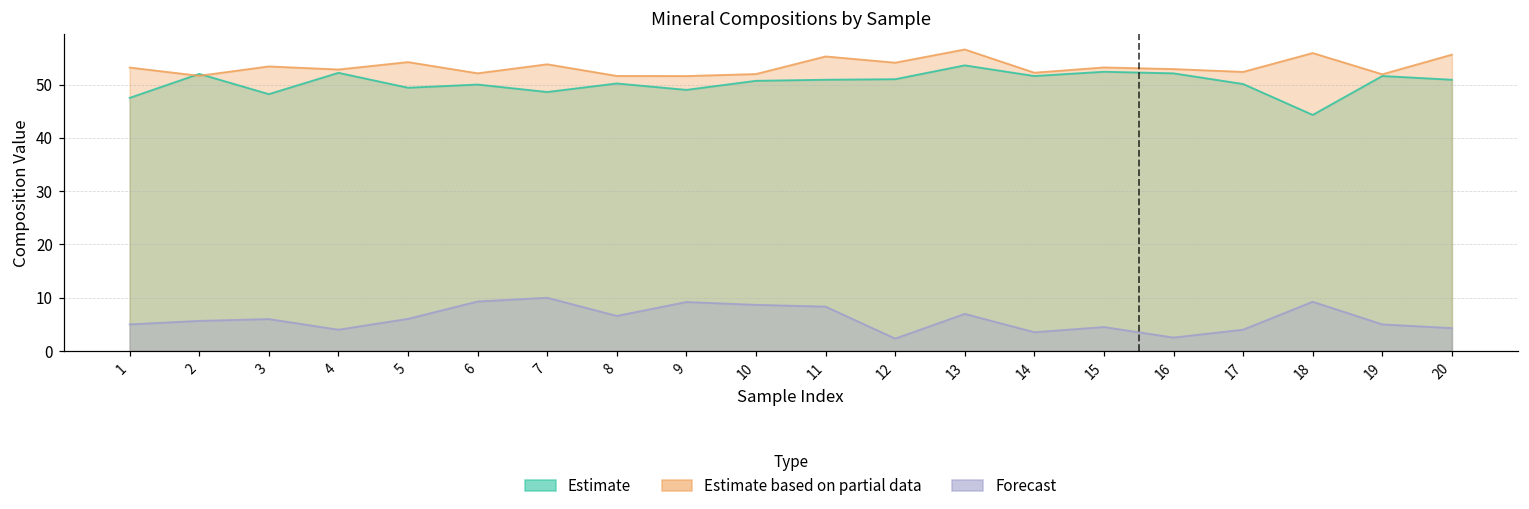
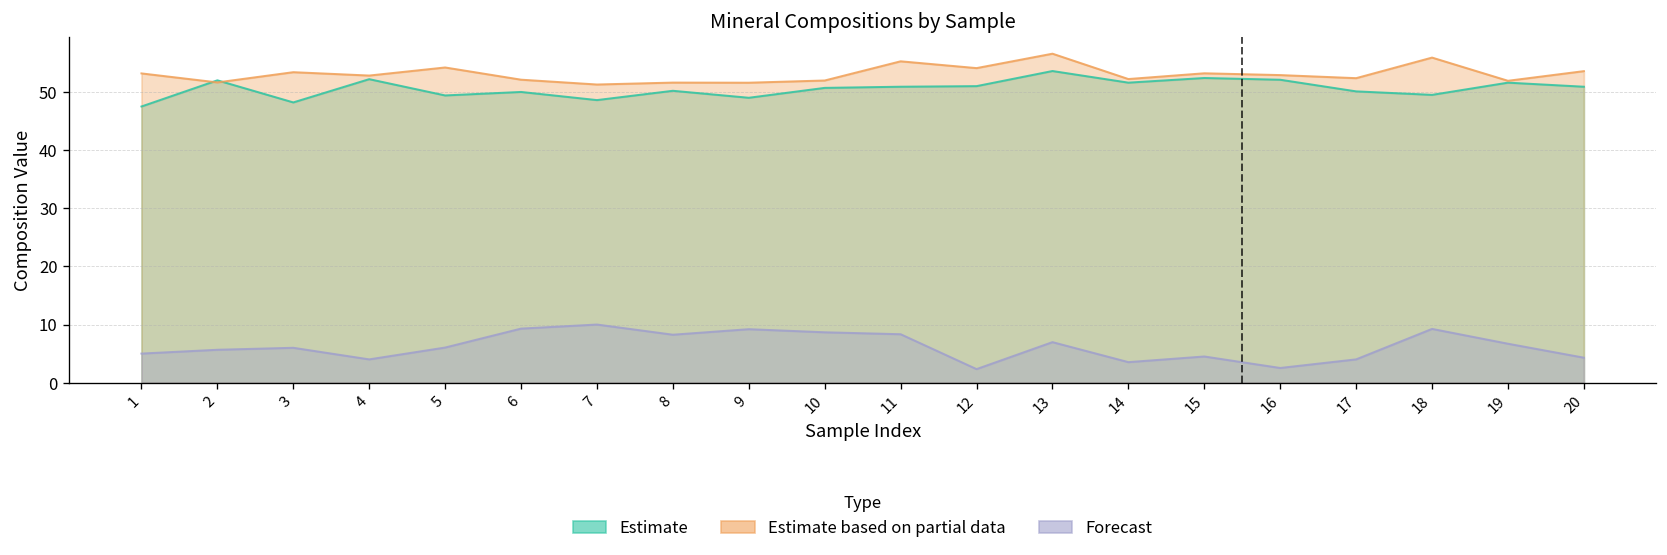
  {
    "Estimate": {
      "1": 48,
      "3": 48,
      "4": 52,
      "5": 49,
      "6": 50,
      "7": 49,
      "8": 50,
      "9": 49,
      "10": 51,
      "11": 51,
      "12": 51,
      "13": 54,
      "14": 52,
      "15": 52,
      "16": 52,
      "17": 50,
-     "18": 44,
+     "18": 50,
      "20": 51
    },
    "Estimate based on partial data": {
      "1": 53,
      "3": 53,
      "4": 53,
      "5": 54,
      "6": 52,
-     "7": 54,
+     "7": 51,
      "8": 52,
      "9": 52,
      "10": 52,
      "11": 55,
      "12": 54,
      "13": 57,
      "14": 52,
      "15": 53,
      "16": 53,
      "17": 52,
      "18": 56,
-     "20": 56
+     "20": 54
    },
    "Forecast": {
      "1": 5,
      "2": 6,
      "3": 6,
      "4": 4,
      "5": 6,
      "6": 9,
      "7": 10,
-     "8": 7,
+     "8": 8,
      "9": 9,
      "10": 9,
      "11": 8,
      "12": 2,
      "13": 7,
      "14": 4,
      "15": 5,
      "16": 3,
      "17": 4,
      "18": 9,
-     "19": 5,
+     "19": 7,
      "20": 4
    }
  }
